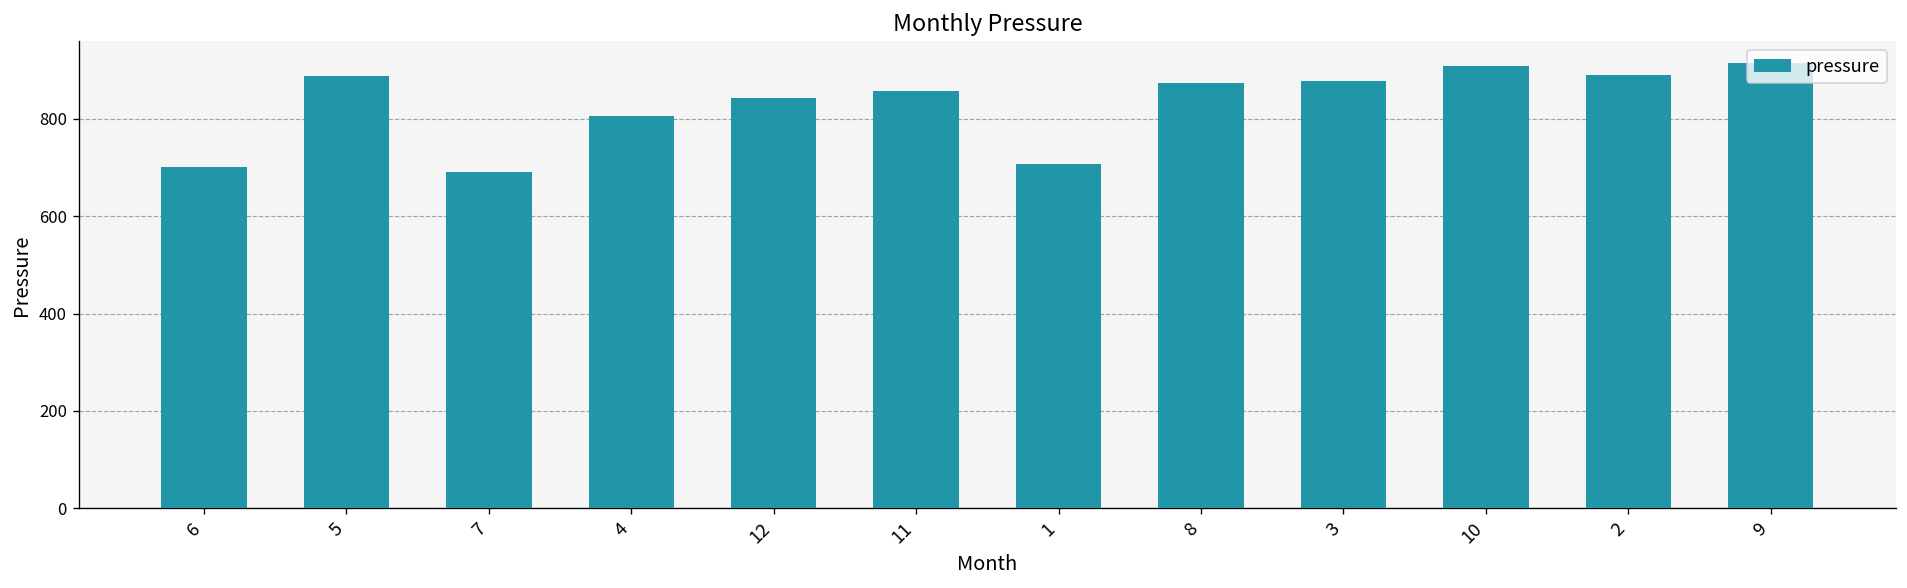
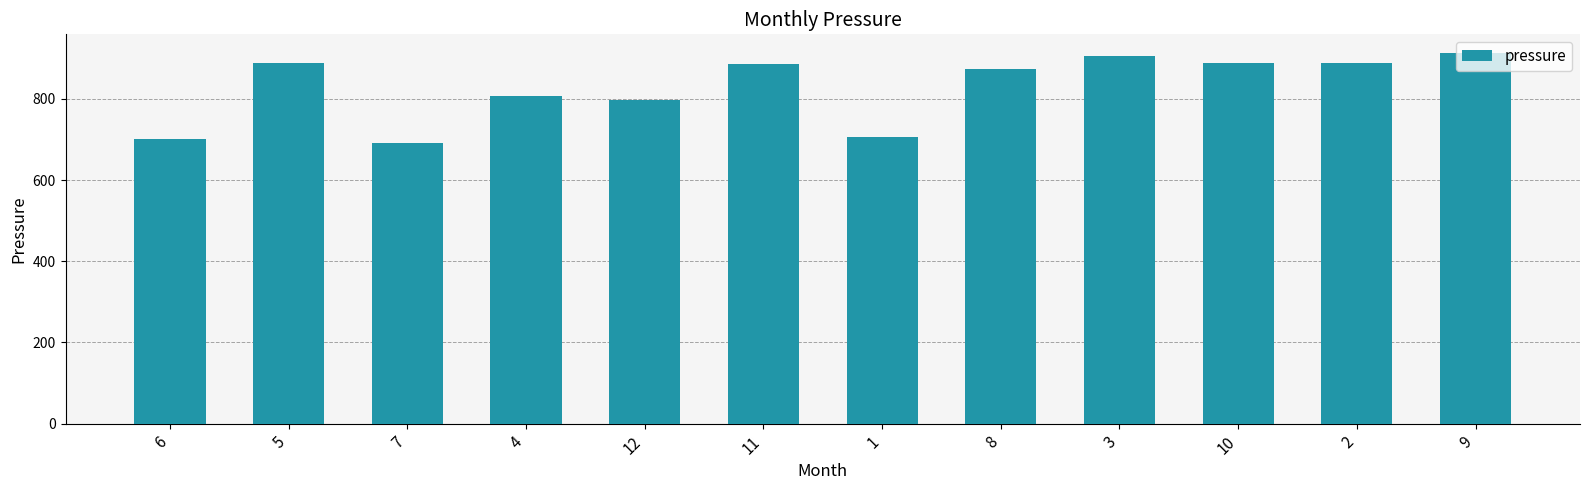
  {
    "6": 700,
    "5": 890,
    "7": 690,
    "4": 810,
-   "12": 840,
-   "11": 860,
+   "12": 800,
+   "11": 880,
    "1": 710,
    "8": 870,
-   "3": 880,
-   "10": 910,
+   "3": 910,
+   "10": 890,
    "2": 890
  }
